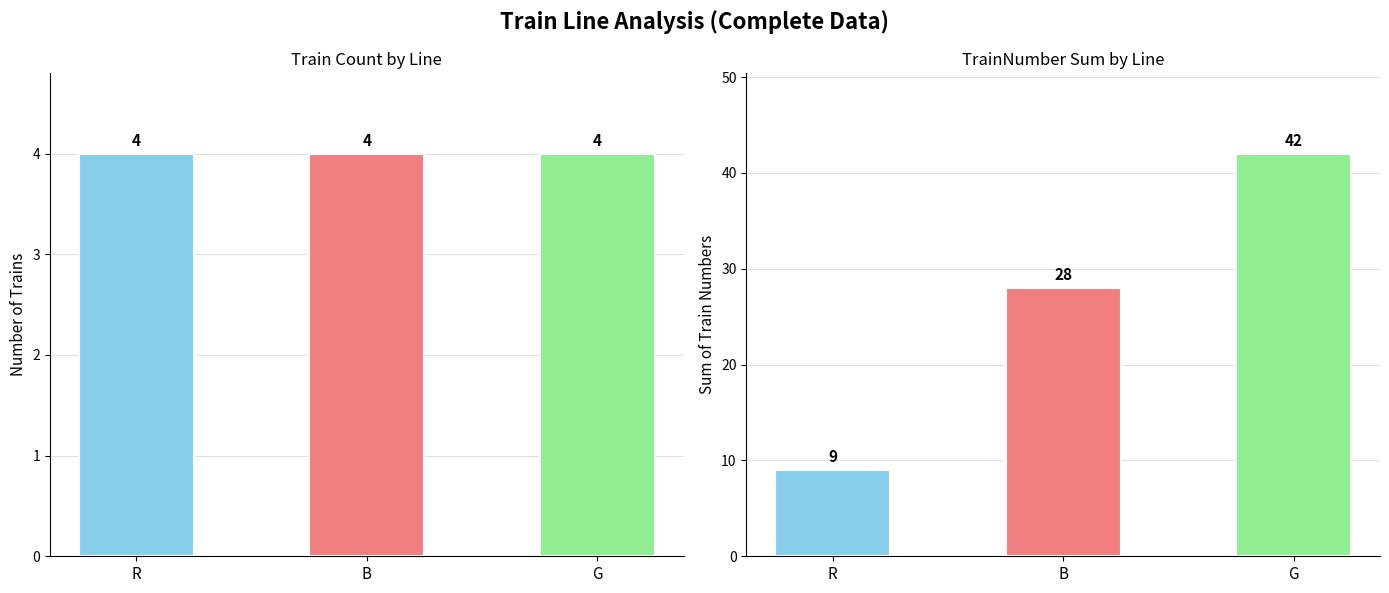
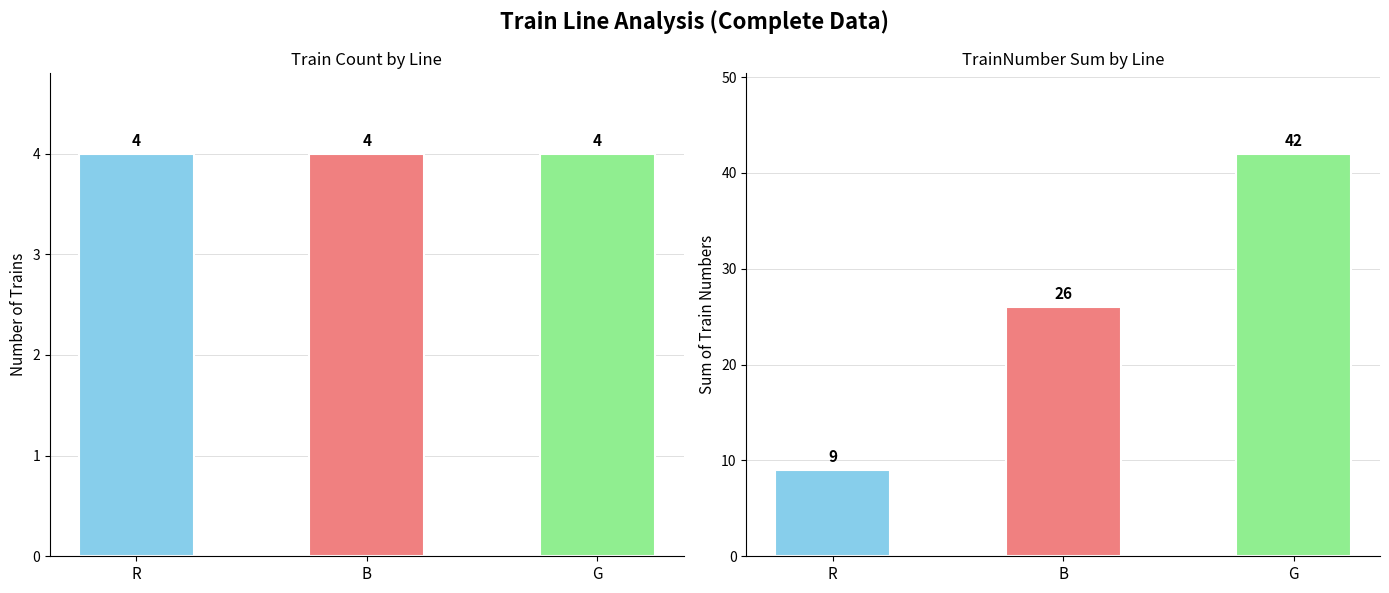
  {
    "Train Count by Line": {
      "R": 4,
      "B": 4,
      "G": 4
    },
    "TrainNumber Sum by Line": {
      "R": 9,
-     "B": 28,
+     "B": 26,
      "G": 42
    }
  }
